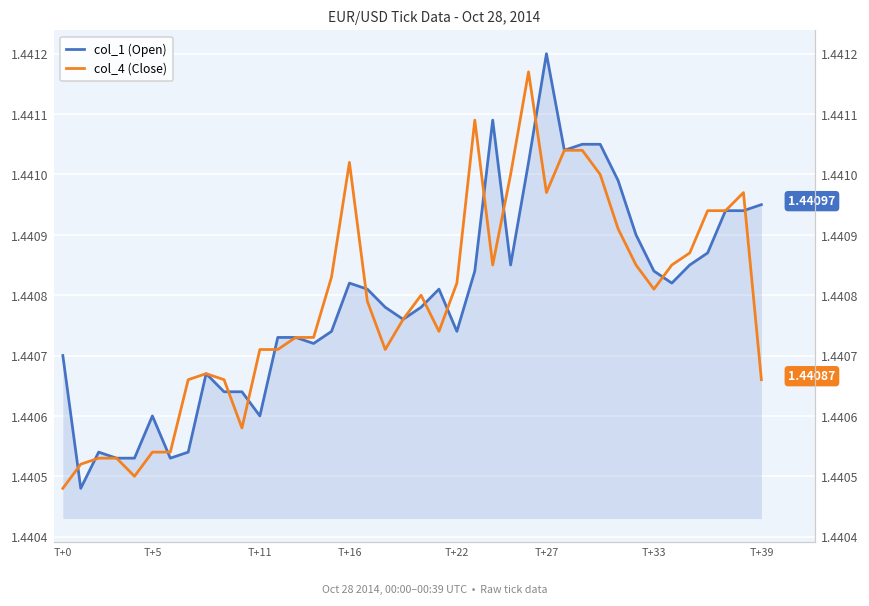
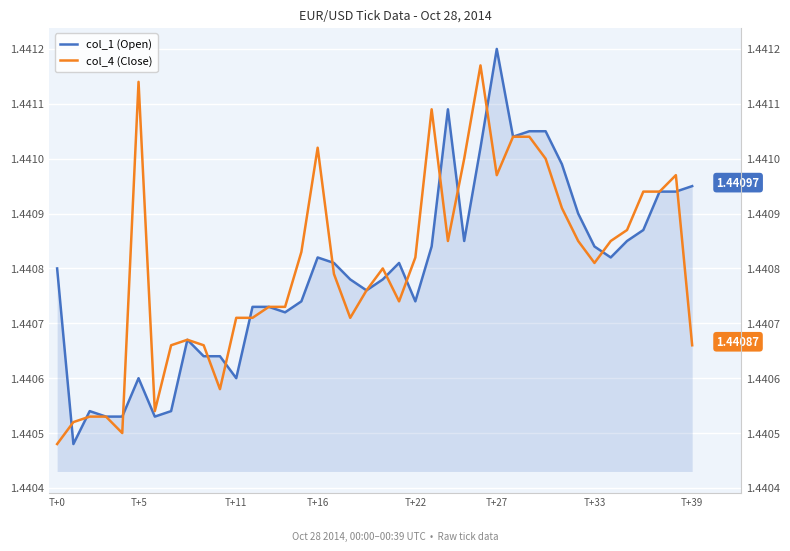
  {
    "col_1 (Open)": {
-     "T+0": 1.4407,
+     "T+0": 1.4408,
      "T+5": 1.4406,
      "T+11": 1.4406,
      "T+16": 1.44082,
      "T+22": 1.44074,
      "T+27": 1.4412,
      "T+33": 1.44084
    },
    "col_4 (Close)": {
      "T+0": 1.44048,
-     "T+5": 1.44054,
+     "T+5": 1.44114,
      "T+11": 1.44071,
      "T+16": 1.44102,
      "T+22": 1.44082,
      "T+27": 1.44097,
      "T+33": 1.44081
    }
  }
